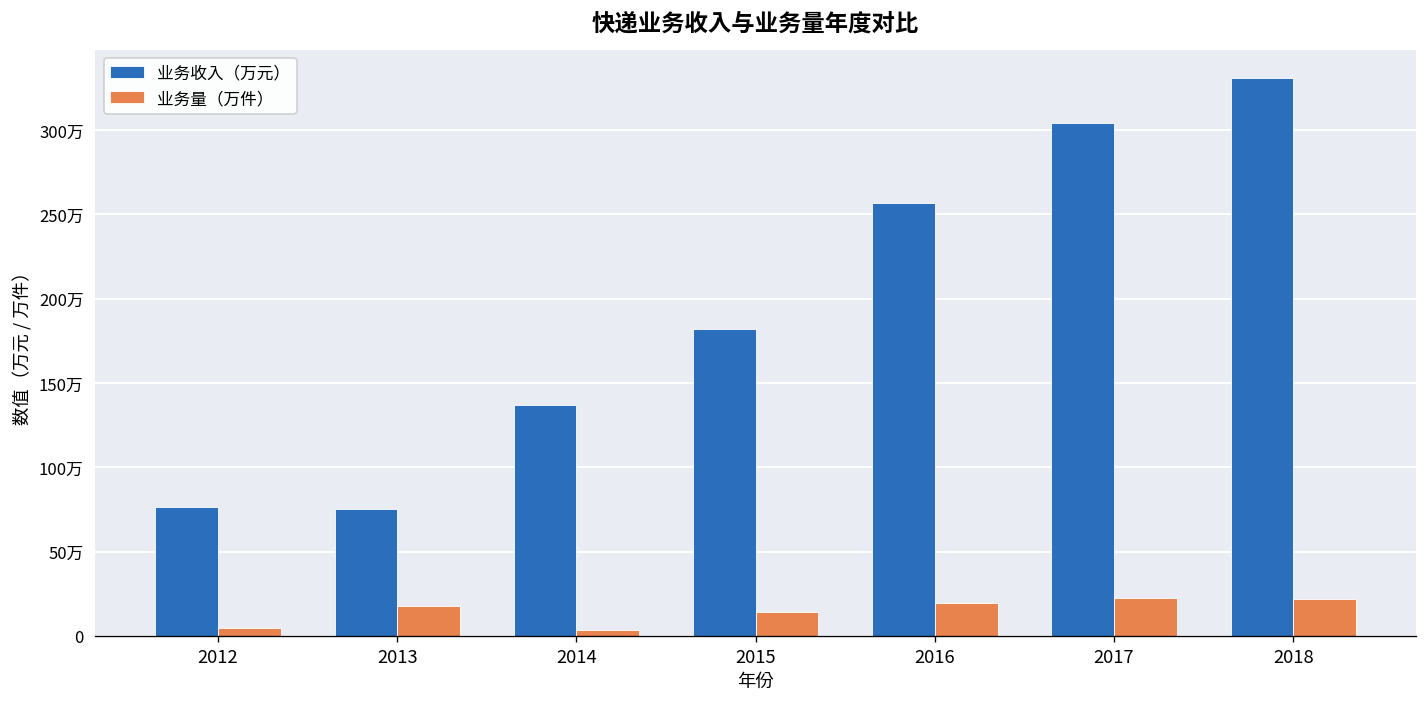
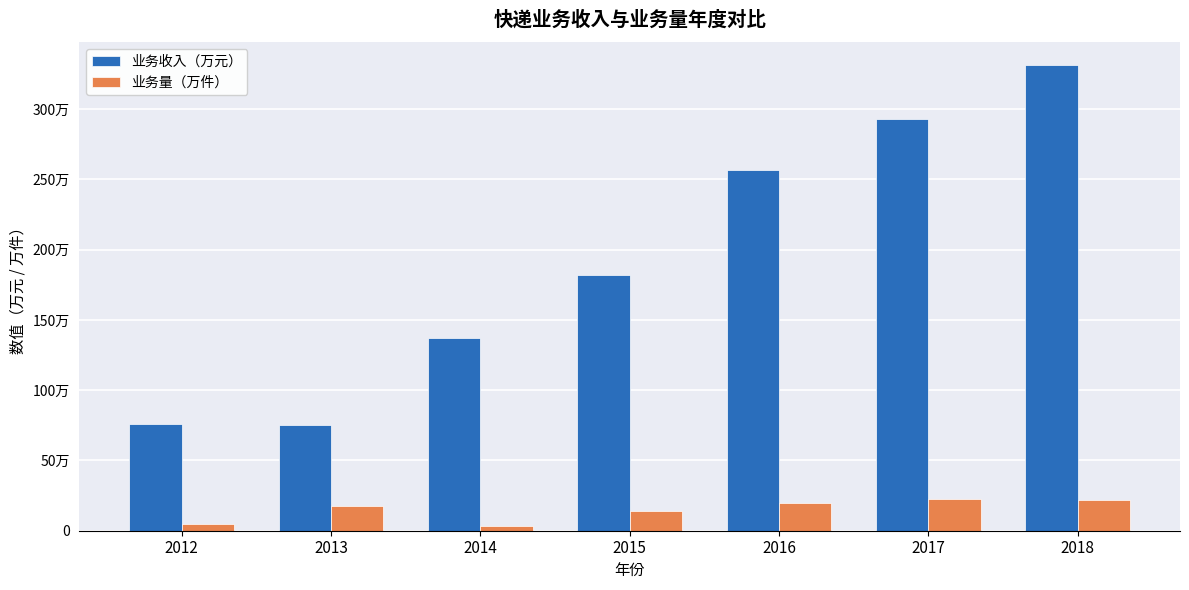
  {
    "业务收入（万元）": {
      "2012": "76万",
      "2013": "75万",
      "2014": "137万",
      "2015": "182万",
      "2016": "257万",
-     "2017": "304万",
+     "2017": "293万",
      "2018": "331万"
    },
    "业务量（万件）": {
      "2012": "5万",
      "2013": "17万",
      "2014": "4万",
      "2015": "14万",
      "2016": "20万",
      "2017": "23万",
      "2018": "22万"
    }
  }
